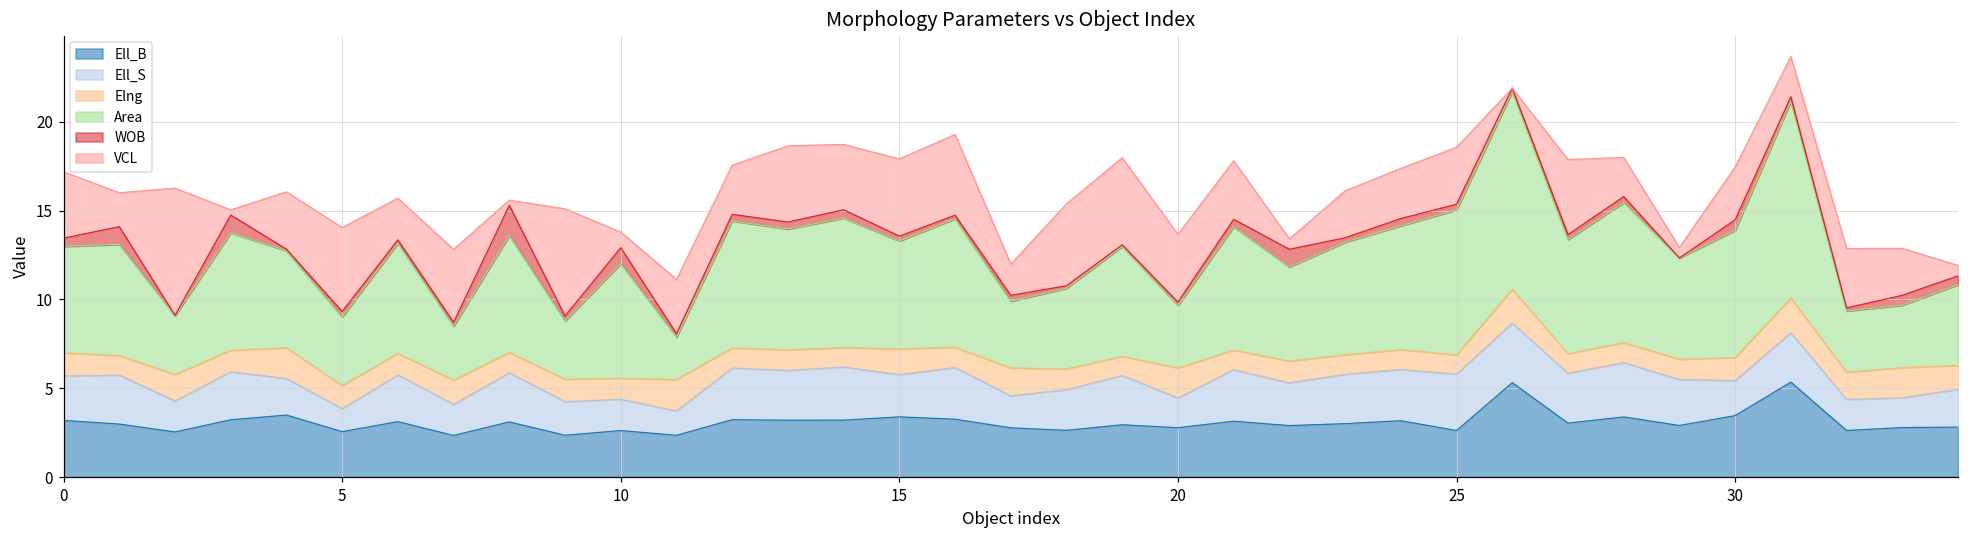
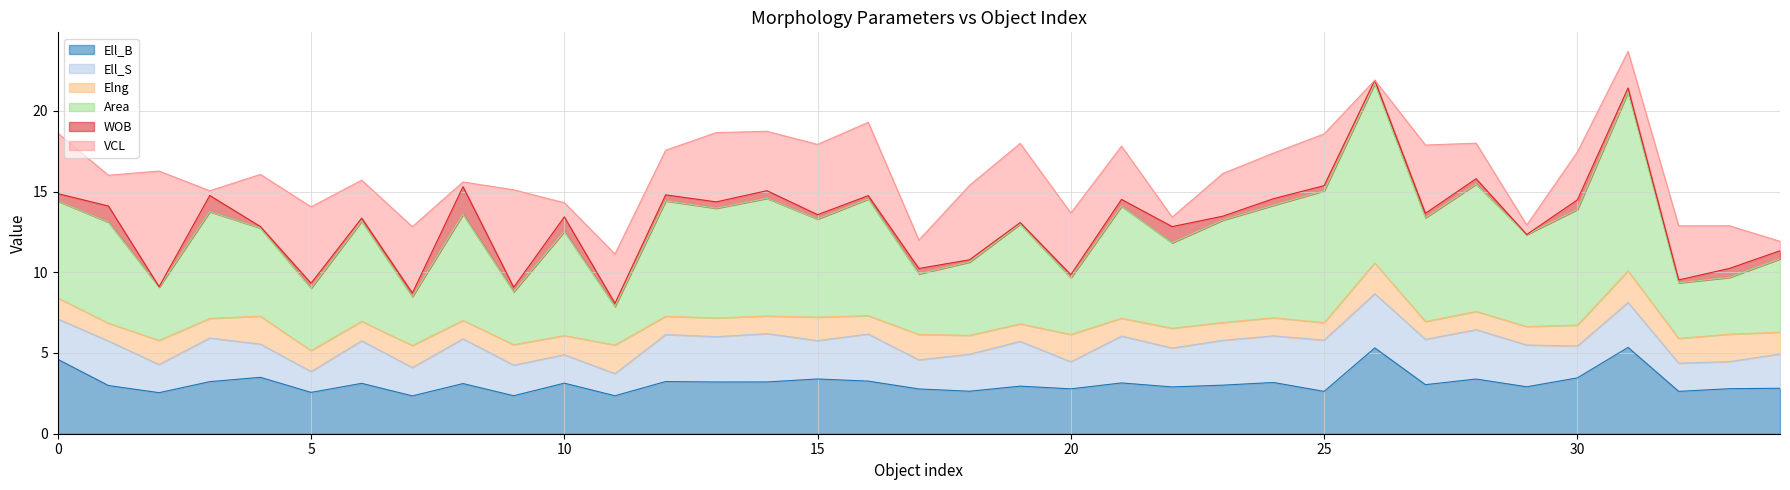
  {
    "Ell_B": {
-     "0": 3.2,
+     "0": 4.6,
      "5": 2.6,
-     "10": 2.6,
+     "10": 3.1,
      "15": 3.4,
      "20": 2.8,
      "25": 2.6,
      "30": 3.5
    },
    "Ell_S": {
      "0": 2.5,
      "5": 1.3,
      "10": 1.8,
      "15": 2.4,
      "20": 1.7,
      "25": 3.2,
      "30": 2.0
    },
    "Area": {
      "0": 6.0,
      "5": 3.9,
      "10": 6.4,
      "15": 6.1,
      "20": 3.5,
      "25": 8.2,
      "30": 7.2
    },
    "WOB": {
      "0": 0.5,
      "5": 0.3,
      "10": 0.9,
      "15": 0.3,
      "20": 0.2,
      "25": 0.3,
      "30": 0.6
    }
  }
